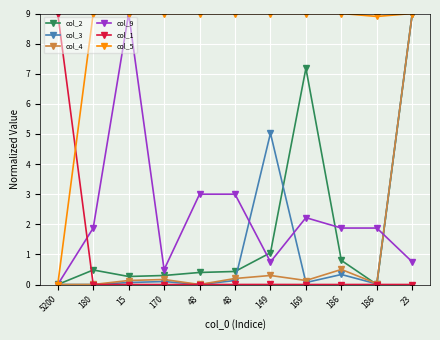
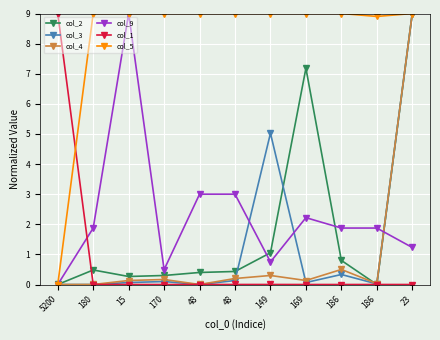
  {
    "col_2": {
      "180": 0.5,
      "15": 0.3,
      "170": 0.3,
      "149": 1.1,
      "169": 7.2
    },
    "col_3": {
      "149": 5.0
    },
    "col_4": {
      "149": 0.3
    },
    "col_9": {
      "180": 1.9,
      "170": 0.5,
      "149": 0.8,
      "169": 2.2,
-     "23": 0.8
+     "23": 1.2
    },
    "col_1": {
      "5200": 9.0,
      "170": 0.0,
      "149": 0.0,
      "23": 0.0
    },
    "col_5": {
      "180": 9.0,
      "170": 9.0,
      "149": 9.0,
      "169": 9.0
    }
  }
